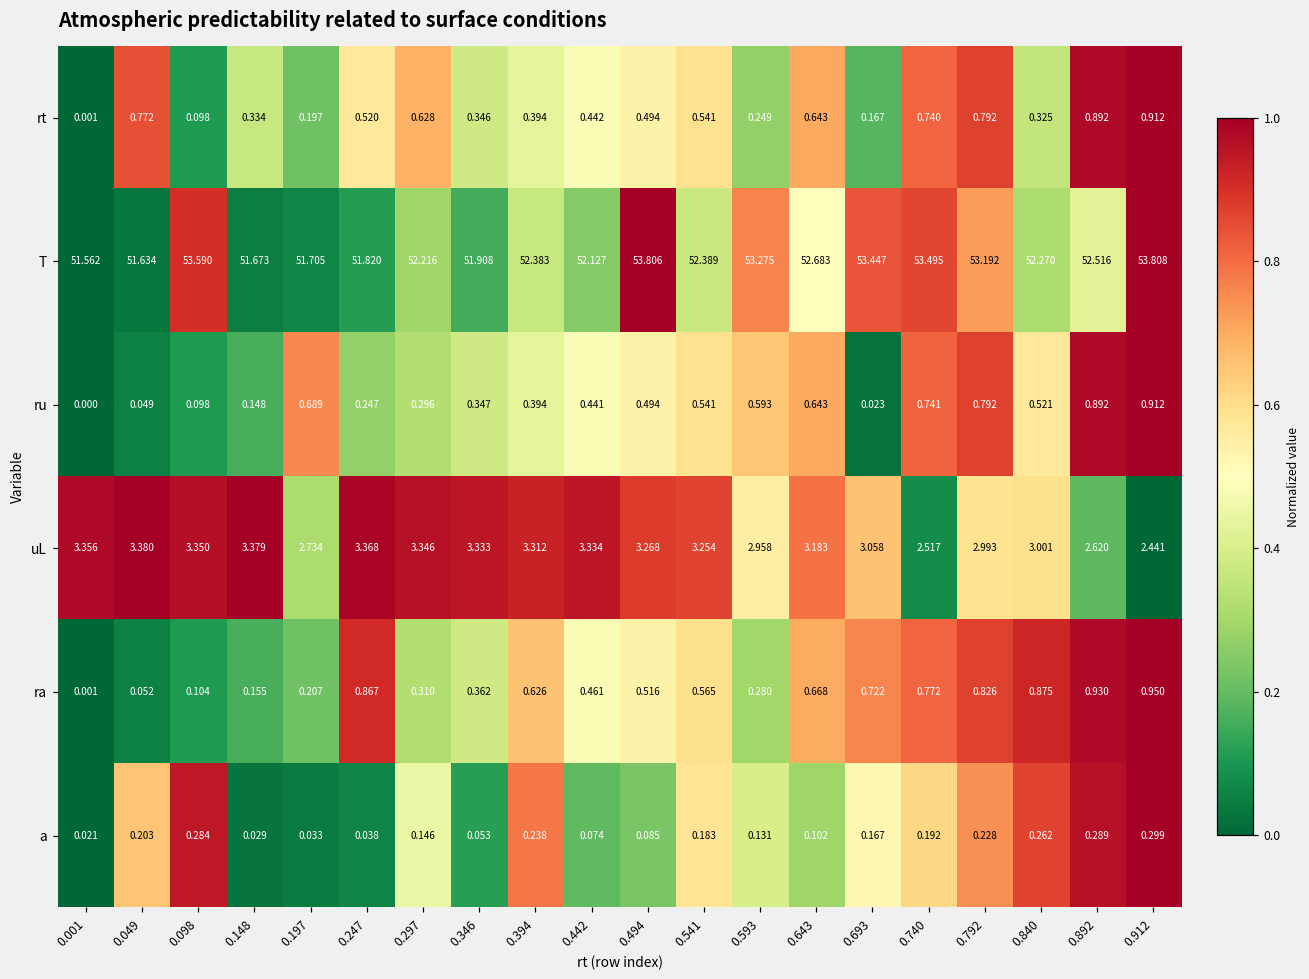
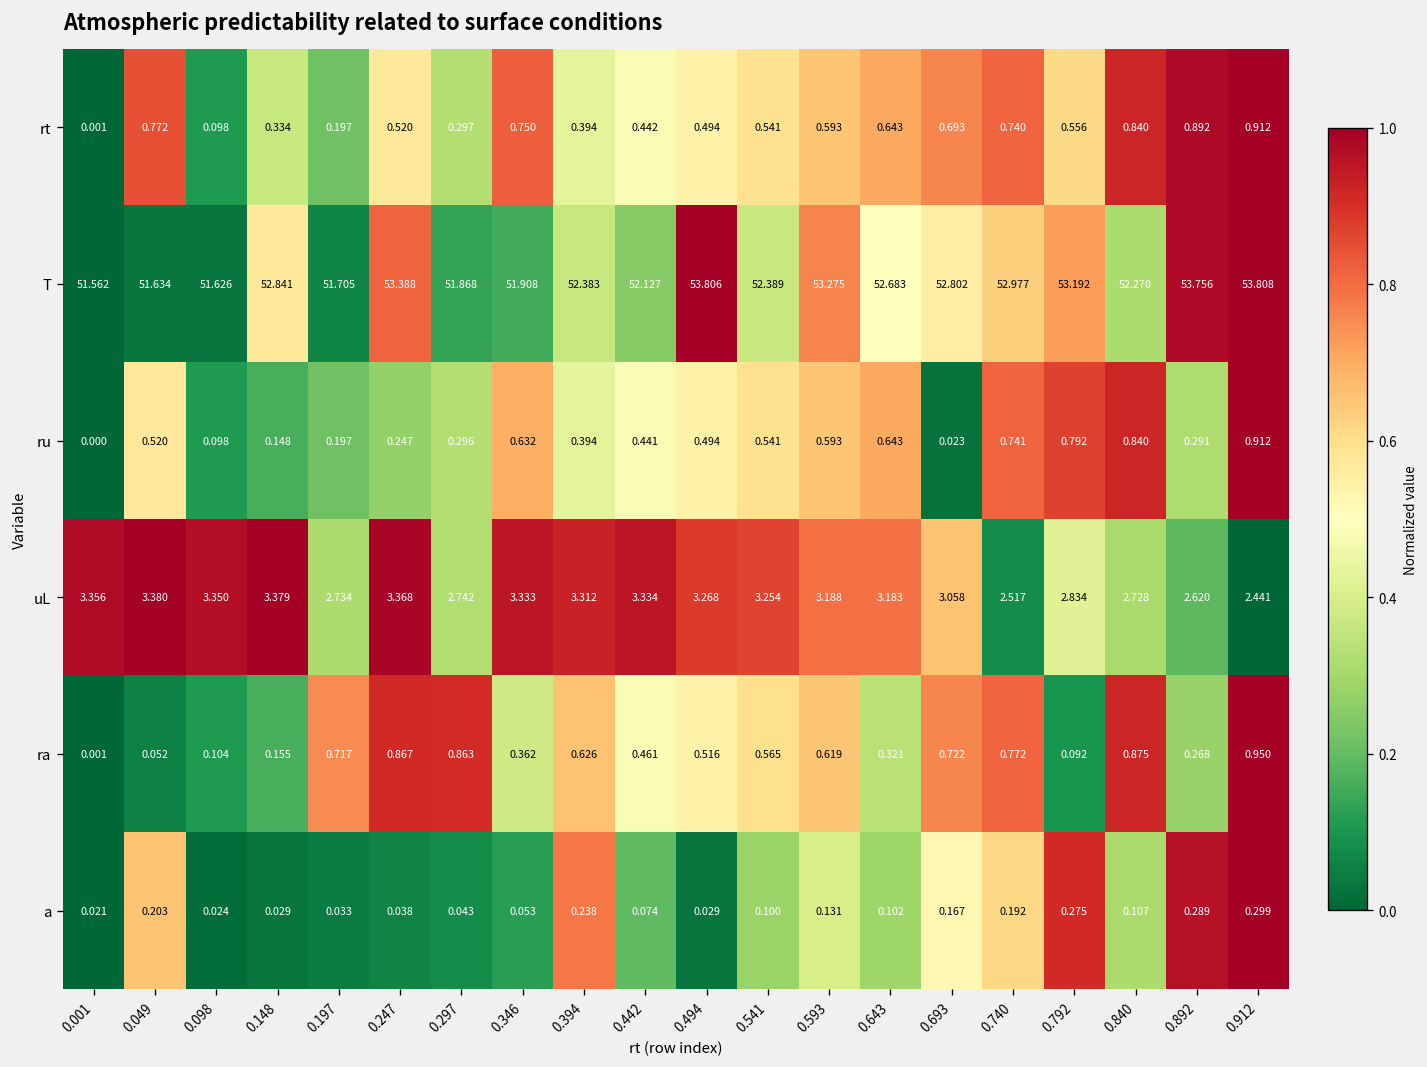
  {
    "rt": {
      "0.001": 0.001,
      "0.049": 0.772,
      "0.098": 0.098,
      "0.148": 0.334,
      "0.197": 0.197,
      "0.247": 0.520,
-     "0.297": 0.628,
-     "0.346": 0.346,
+     "0.297": 0.297,
+     "0.346": 0.750,
      "0.394": 0.394,
      "0.442": 0.442,
      "0.494": 0.494,
      "0.541": 0.541,
-     "0.593": 0.249,
+     "0.593": 0.593,
      "0.643": 0.643,
-     "0.693": 0.167,
+     "0.693": 0.693,
      "0.740": 0.740,
-     "0.792": 0.792,
-     "0.840": 0.325,
+     "0.792": 0.556,
+     "0.840": 0.840,
      "0.892": 0.892,
      "0.912": 0.912
    },
    "T": {
      "0.001": 51.562,
      "0.049": 51.634,
-     "0.098": 53.590,
-     "0.148": 51.673,
+     "0.098": 51.626,
+     "0.148": 52.841,
      "0.197": 51.705,
-     "0.247": 51.820,
-     "0.297": 52.216,
+     "0.247": 53.388,
+     "0.297": 51.868,
      "0.346": 51.908,
      "0.394": 52.383,
      "0.442": 52.127,
      "0.494": 53.806,
      "0.541": 52.389,
      "0.593": 53.275,
      "0.643": 52.683,
-     "0.693": 53.447,
-     "0.740": 53.495,
+     "0.693": 52.802,
+     "0.740": 52.977,
      "0.792": 53.192,
      "0.840": 52.270,
-     "0.892": 52.516,
+     "0.892": 53.756,
      "0.912": 53.808
    },
    "ru": {
      "0.001": 0.000,
-     "0.049": 0.049,
+     "0.049": 0.520,
      "0.098": 0.098,
      "0.148": 0.148,
-     "0.197": 0.689,
+     "0.197": 0.197,
      "0.247": 0.247,
      "0.297": 0.296,
-     "0.346": 0.347,
+     "0.346": 0.632,
      "0.394": 0.394,
      "0.442": 0.441,
      "0.494": 0.494,
      "0.541": 0.541,
      "0.593": 0.593,
      "0.643": 0.643,
      "0.693": 0.023,
      "0.740": 0.741,
      "0.792": 0.792,
-     "0.840": 0.521,
-     "0.892": 0.892,
+     "0.840": 0.840,
+     "0.892": 0.291,
      "0.912": 0.912
    },
    "uL": {
      "0.001": 3.356,
      "0.049": 3.380,
      "0.098": 3.350,
      "0.148": 3.379,
      "0.197": 2.734,
      "0.247": 3.368,
-     "0.297": 3.346,
+     "0.297": 2.742,
      "0.346": 3.333,
      "0.394": 3.312,
      "0.442": 3.334,
      "0.494": 3.268,
      "0.541": 3.254,
-     "0.593": 2.958,
+     "0.593": 3.188,
      "0.643": 3.183,
      "0.693": 3.058,
      "0.740": 2.517,
-     "0.792": 2.993,
-     "0.840": 3.001,
+     "0.792": 2.834,
+     "0.840": 2.728,
      "0.892": 2.620,
      "0.912": 2.441
    },
    "ra": {
      "0.001": 0.001,
      "0.049": 0.052,
      "0.098": 0.104,
      "0.148": 0.155,
-     "0.197": 0.207,
+     "0.197": 0.717,
      "0.247": 0.867,
-     "0.297": 0.310,
+     "0.297": 0.863,
      "0.346": 0.362,
      "0.394": 0.626,
      "0.442": 0.461,
      "0.494": 0.516,
      "0.541": 0.565,
-     "0.593": 0.280,
-     "0.643": 0.668,
+     "0.593": 0.619,
+     "0.643": 0.321,
      "0.693": 0.722,
      "0.740": 0.772,
-     "0.792": 0.826,
+     "0.792": 0.092,
      "0.840": 0.875,
-     "0.892": 0.930,
+     "0.892": 0.268,
      "0.912": 0.950
    },
    "a": {
      "0.001": 0.021,
      "0.049": 0.203,
-     "0.098": 0.284,
+     "0.098": 0.024,
      "0.148": 0.029,
      "0.197": 0.033,
      "0.247": 0.038,
-     "0.297": 0.146,
+     "0.297": 0.043,
      "0.346": 0.053,
      "0.394": 0.238,
      "0.442": 0.074,
-     "0.494": 0.085,
-     "0.541": 0.183,
+     "0.494": 0.029,
+     "0.541": 0.100,
      "0.593": 0.131,
      "0.643": 0.102,
      "0.693": 0.167,
      "0.740": 0.192,
-     "0.792": 0.228,
-     "0.840": 0.262,
+     "0.792": 0.275,
+     "0.840": 0.107,
      "0.892": 0.289,
      "0.912": 0.299
    }
  }
